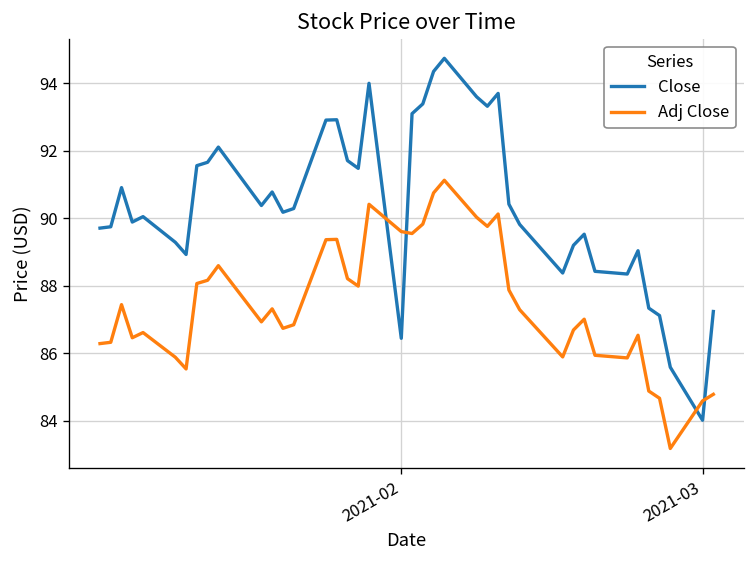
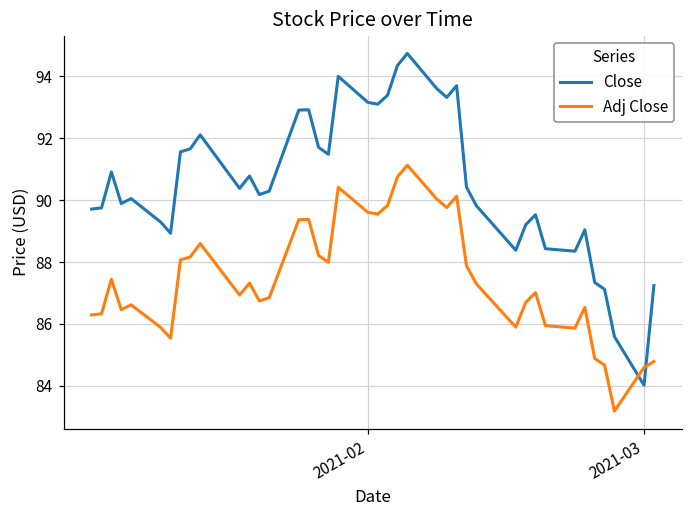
  {
    "Close": {
-     "2021-02": 86.4,
+     "2021-02": 93.2,
      "2021-03": 84.0
    },
    "Adj Close": {
      "2021-02": 89.6,
      "2021-03": 84.6
    }
  }
